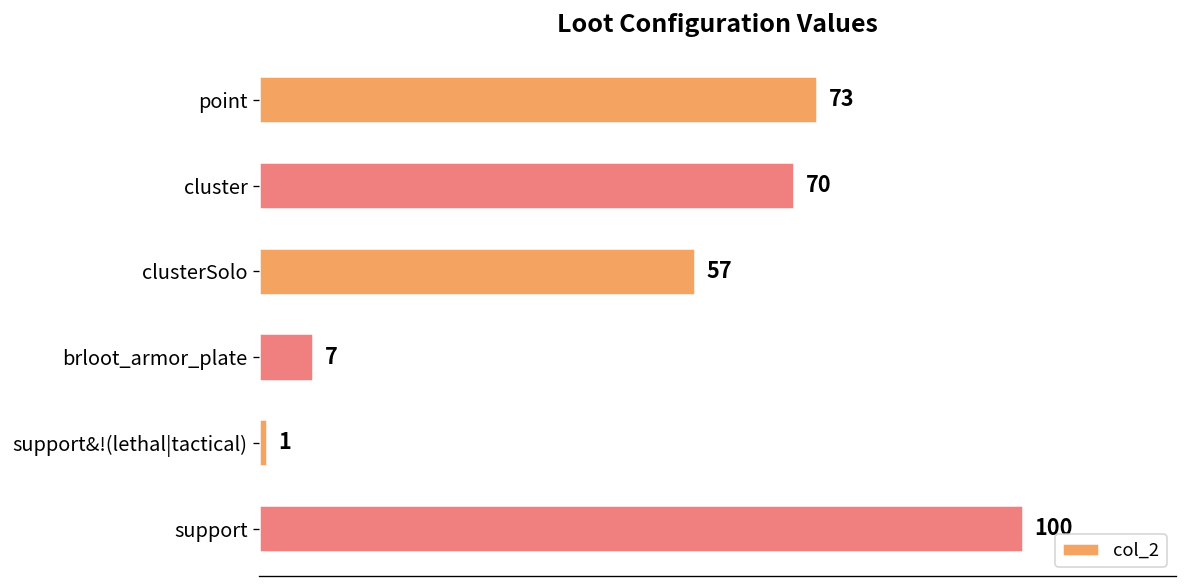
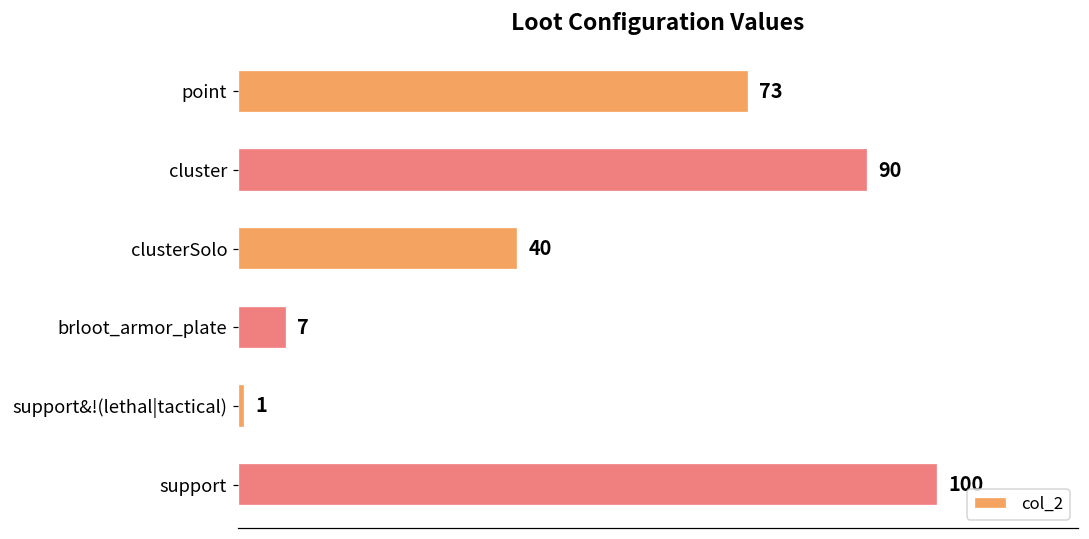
  {
    "point": 73,
-   "cluster": 70,
-   "clusterSolo": 57,
+   "cluster": 90,
+   "clusterSolo": 40,
    "brloot_armor_plate": 7,
    "support&!(lethal|tactical)": 1
  }
